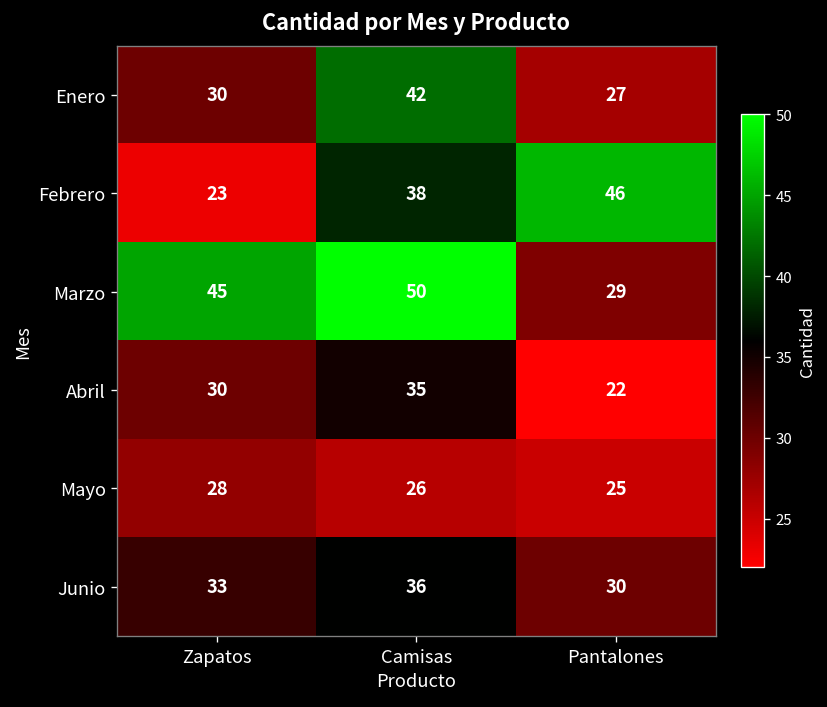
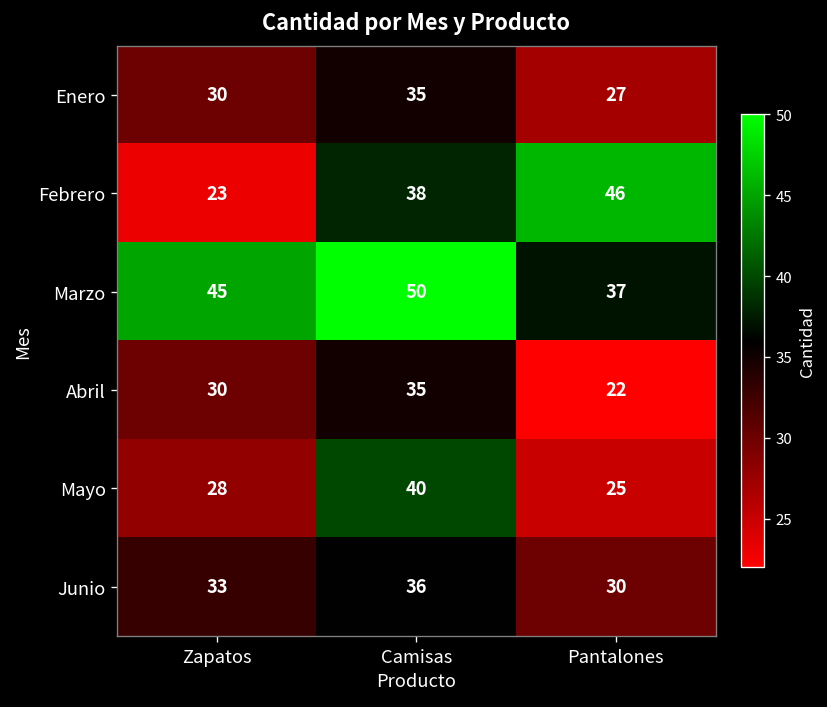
  {
    "Enero": {
      "Zapatos": 30,
-     "Camisas": 42,
+     "Camisas": 35,
      "Pantalones": 27
    },
    "Febrero": {
      "Zapatos": 23,
      "Camisas": 38,
      "Pantalones": 46
    },
    "Marzo": {
      "Zapatos": 45,
      "Camisas": 50,
-     "Pantalones": 29
+     "Pantalones": 37
    },
    "Abril": {
      "Zapatos": 30,
      "Camisas": 35,
      "Pantalones": 22
    },
    "Mayo": {
      "Zapatos": 28,
-     "Camisas": 26,
+     "Camisas": 40,
      "Pantalones": 25
    },
    "Junio": {
      "Zapatos": 33,
      "Camisas": 36,
      "Pantalones": 30
    }
  }
